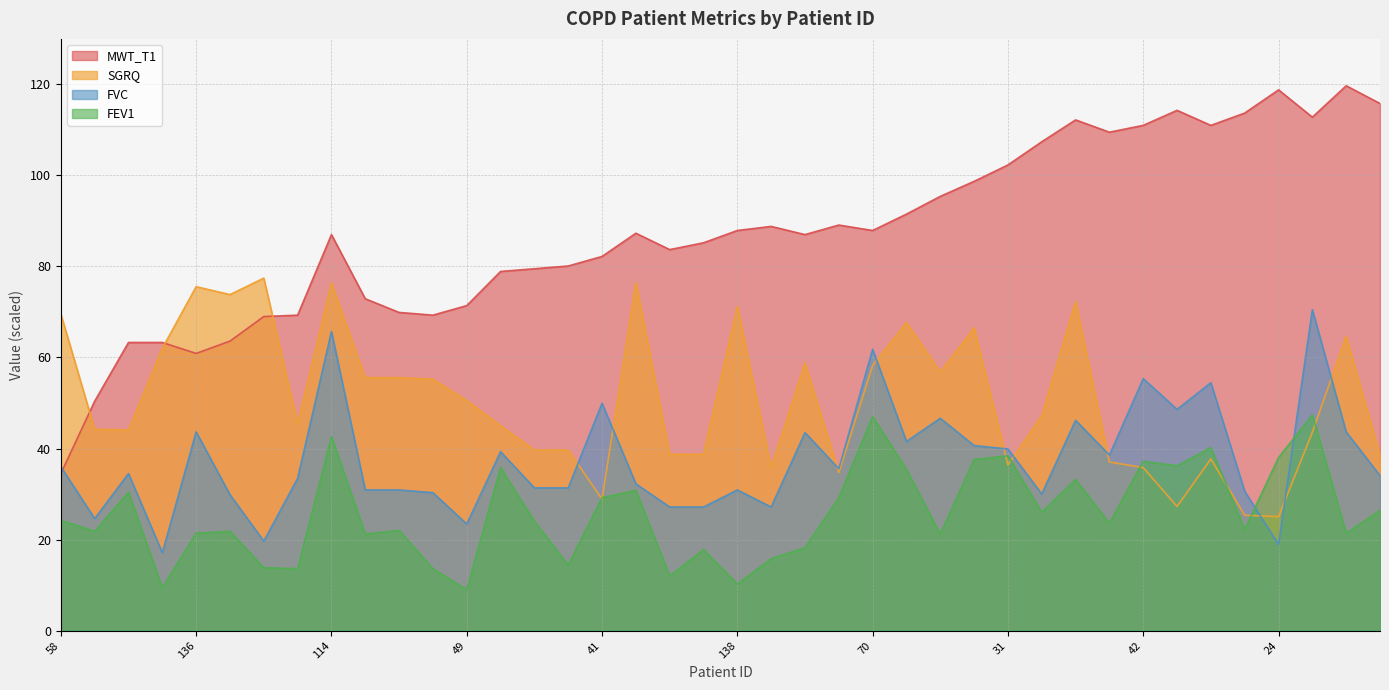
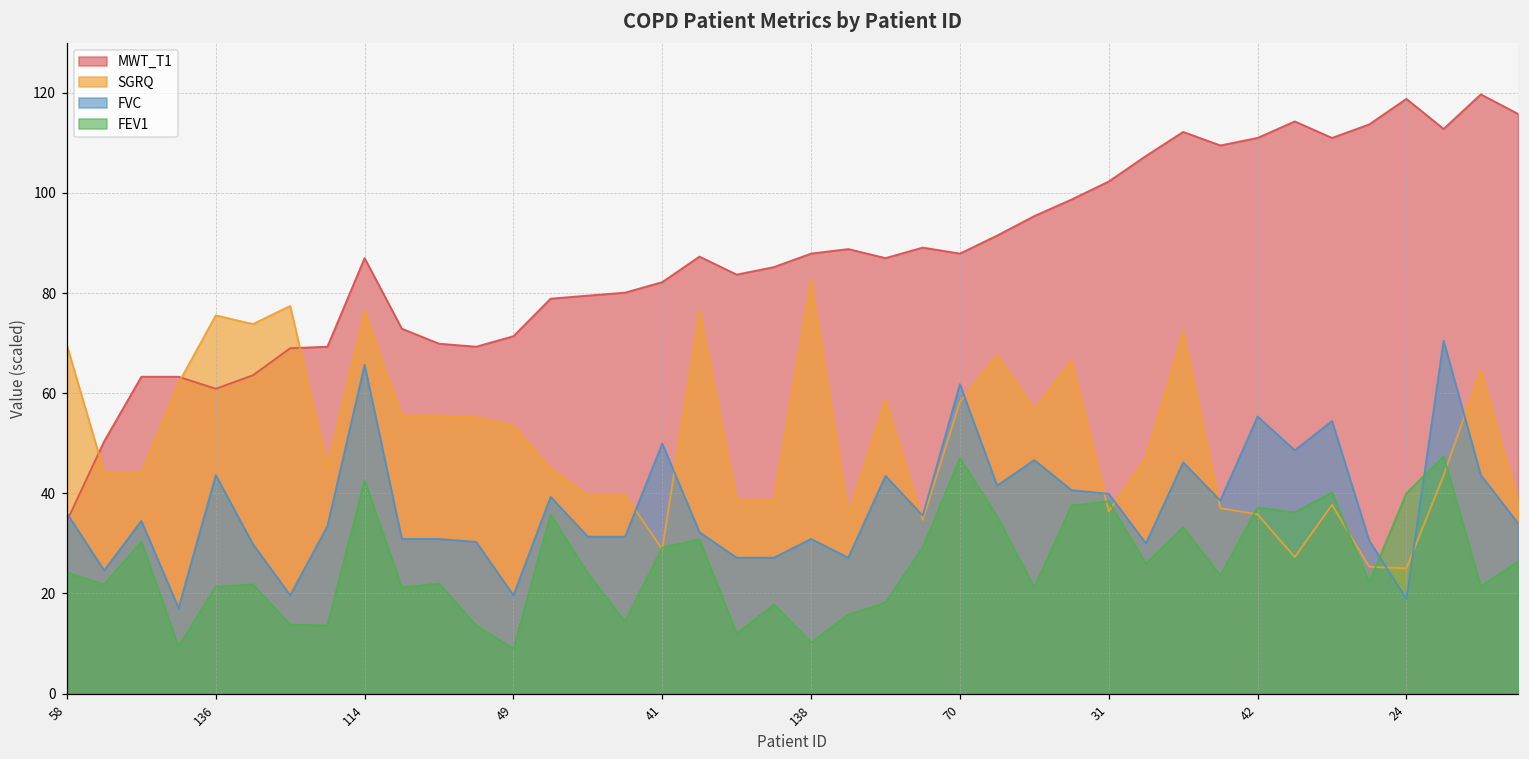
  {
    "MWT_T1": {
      "58": 35,
      "136": 61,
      "114": 87,
      "49": 71,
      "41": 82,
      "138": 88,
      "70": 88,
      "42": 111,
      "24": 119
    },
    "SGRQ": {
      "58": 70,
      "136": 76,
      "114": 76,
-     "49": 51,
-     "138": 71,
+     "49": 54,
+     "138": 83,
      "70": 58,
      "42": 36,
      "24": 25
    },
    "FVC": {
      "58": 36,
      "136": 44,
      "114": 66,
-     "49": 23,
+     "49": 20,
      "41": 50,
      "138": 31,
      "70": 62,
      "42": 55,
      "24": 19
    },
    "FEV1": {
      "58": 24,
      "136": 21,
      "114": 43,
      "49": 9,
      "138": 10,
      "70": 47,
      "42": 37,
-     "24": 38
+     "24": 40
    }
  }
